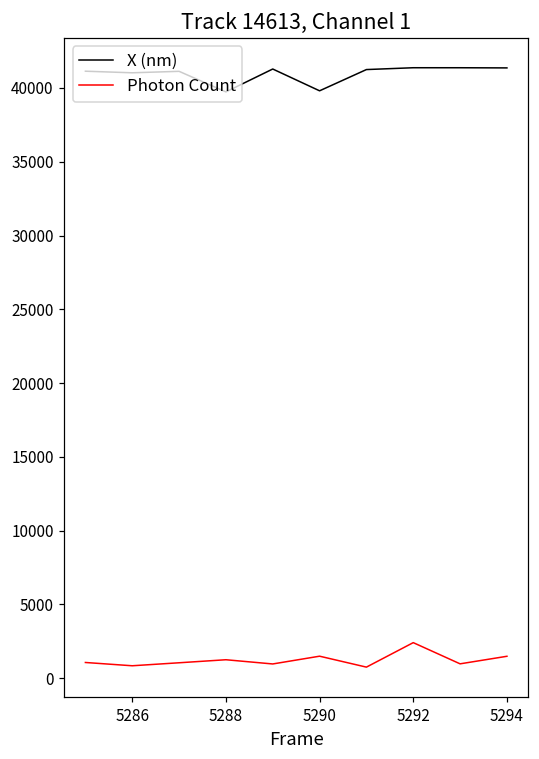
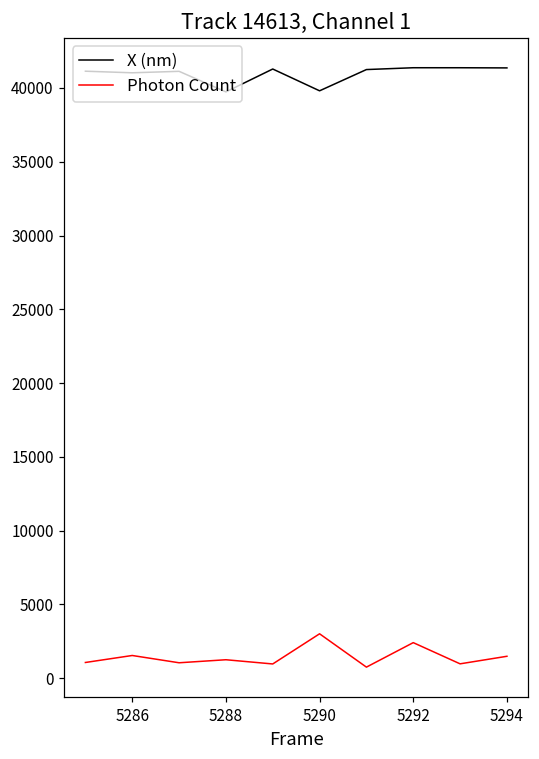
  {
    "X (nm)": {
      "5290": 39800,
      "5292": 41400,
      "5294": 41400
    },
    "Photon Count": {
-     "5286": 800,
+     "5286": 1500,
      "5288": 1200,
-     "5290": 1500,
+     "5290": 3000,
      "5292": 2400,
      "5294": 1500
    }
  }
